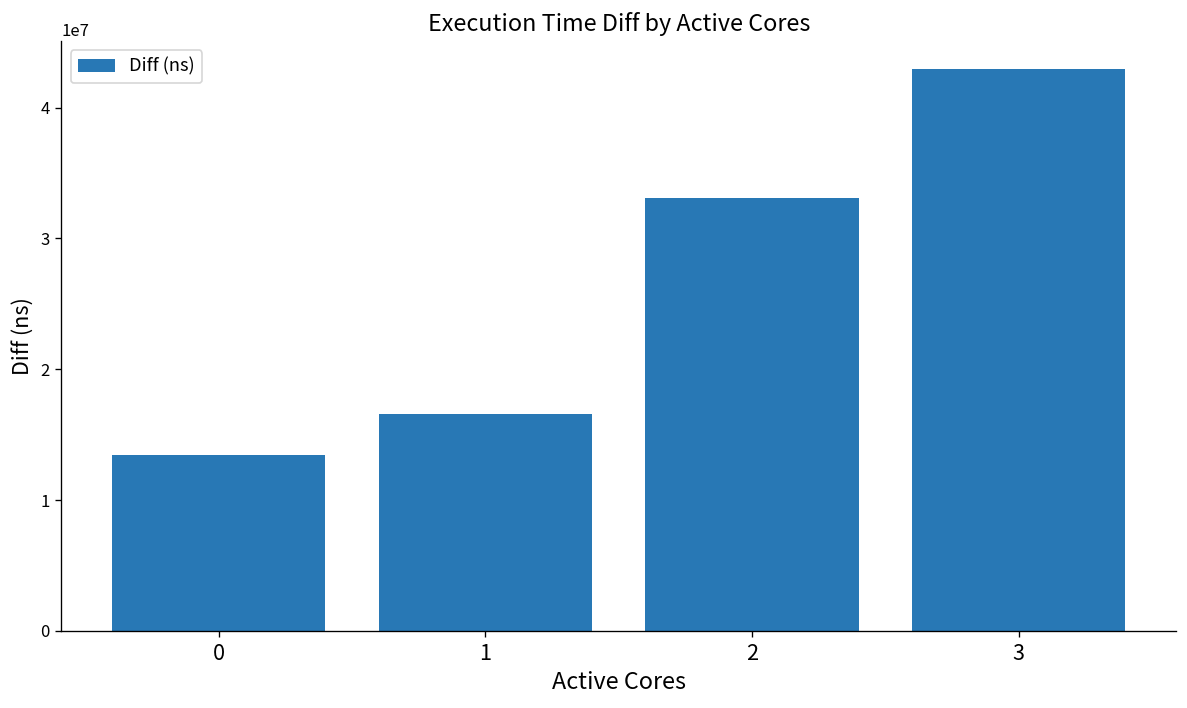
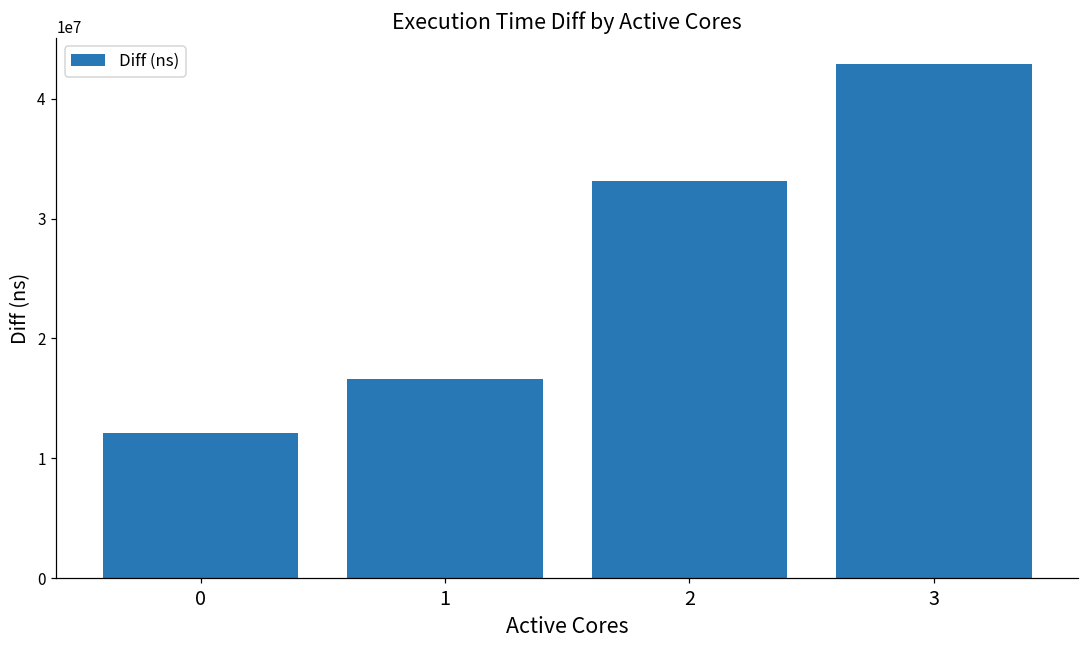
  {
-   "0": 13400000,
+   "0": 12200000,
    "1": 16600000,
    "2": 33100000,
    "3": 42900000
  }
